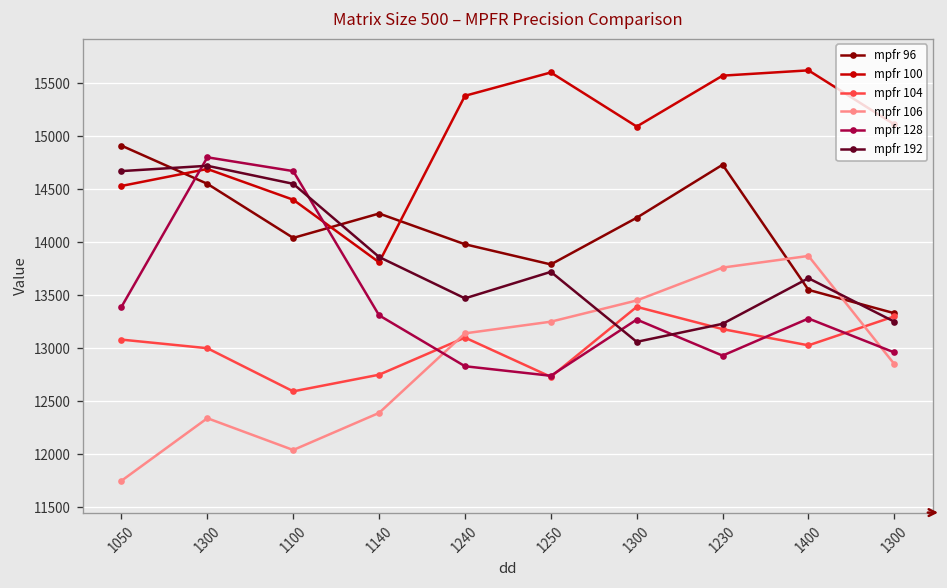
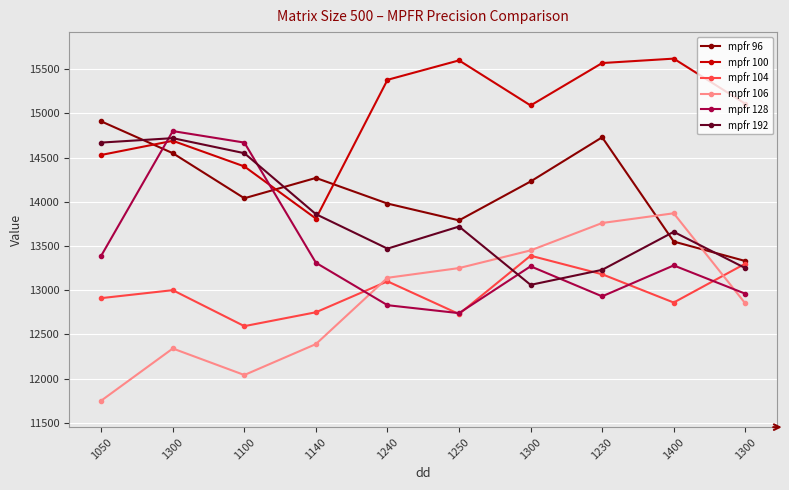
  {
    "mpfr 100": {
      "1050": 14500,
      "1100": 14400,
      "1140": 13800,
      "1240": 15400,
      "1250": 15600,
      "1230": 15600,
      "1400": 15600
    },
    "mpfr 104": {
-     "1050": 13100,
+     "1050": 12900,
      "1100": 12600,
      "1140": 12800,
      "1240": 13100,
      "1230": 13200,
-     "1400": 13000
+     "1400": 12900
    },
    "mpfr 106": {
      "1050": 11800,
      "1100": 12000,
      "1140": 12400,
      "1240": 13100,
      "1250": 13300,
      "1230": 13800,
      "1400": 13900
    },
    "mpfr 128": {
      "1050": 13400,
      "1100": 14700,
      "1140": 13300,
      "1240": 12800,
      "1230": 12900,
      "1400": 13300
    }
  }
